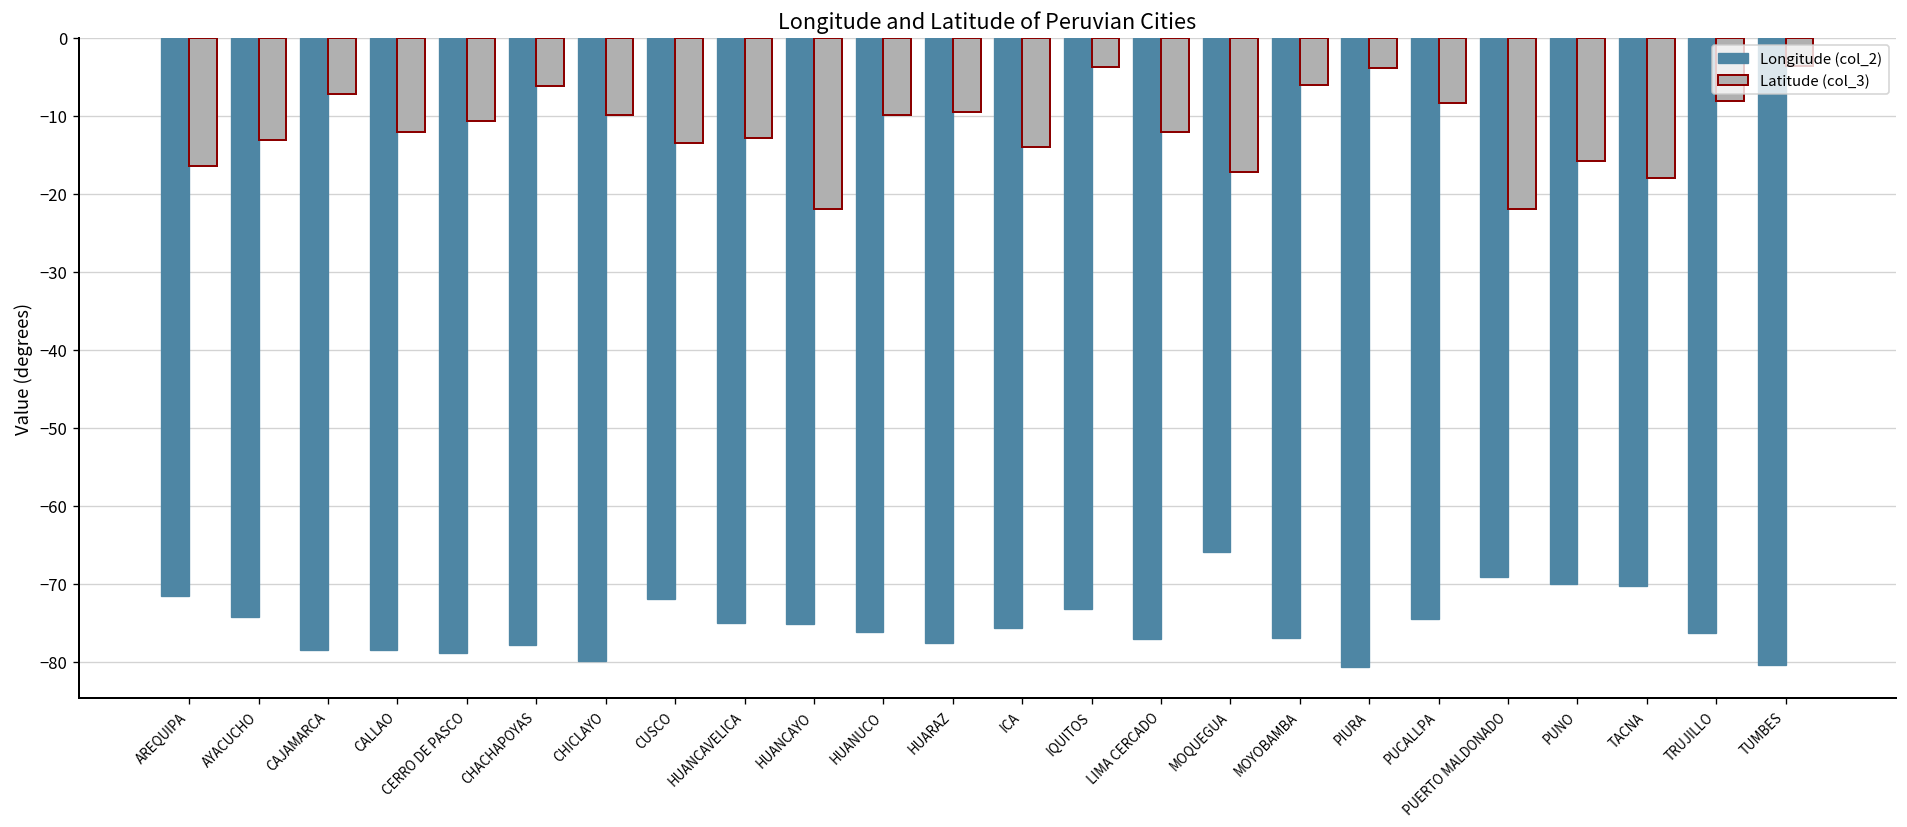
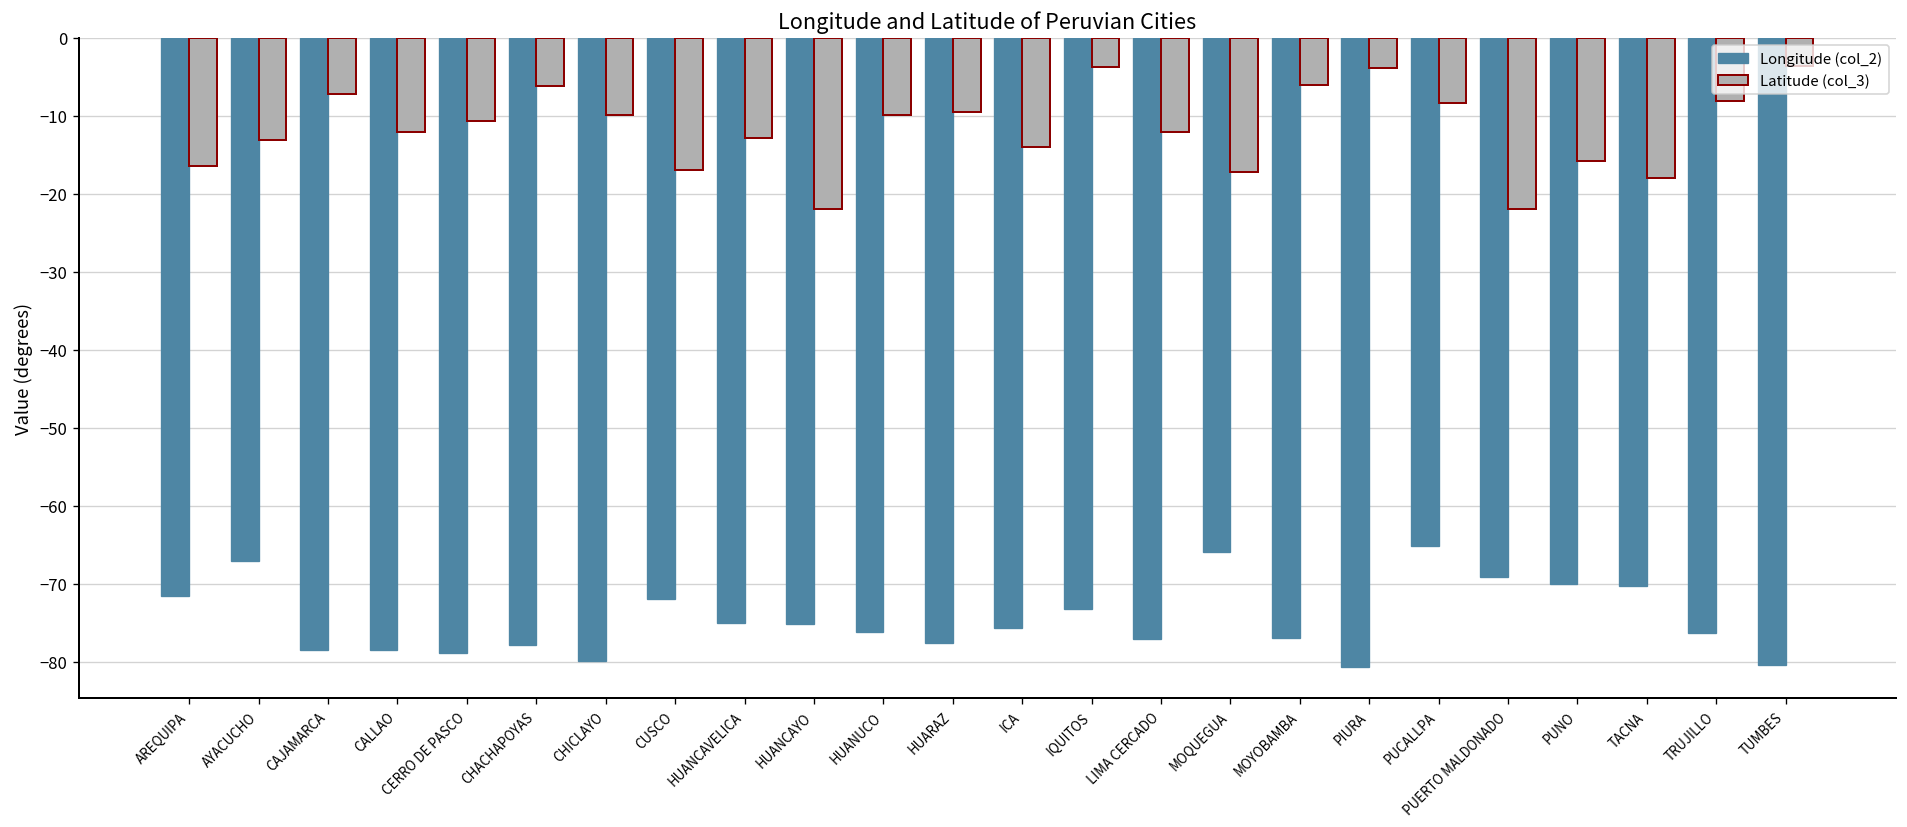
  {
    "Longitude (col_2)": {
      "AREQUIPA": -72,
-     "AYACUCHO": -74,
+     "AYACUCHO": -67,
      "CAJAMARCA": -79,
      "CALLAO": -78,
      "CERRO DE PASCO": -79,
      "CHACHAPOYAS": -78,
      "CHICLAYO": -80,
      "CUSCO": -72,
      "HUANCAVELICA": -75,
      "HUANCAYO": -75,
      "HUANUCO": -76,
      "HUARAZ": -78,
      "ICA": -76,
      "IQUITOS": -73,
      "LIMA CERCADO": -77,
      "MOQUEGUA": -66,
      "MOYOBAMBA": -77,
      "PIURA": -81,
-     "PUCALLPA": -75,
+     "PUCALLPA": -65,
      "PUERTO MALDONADO": -69,
      "PUNO": -70,
      "TACNA": -70,
      "TRUJILLO": -76,
      "TUMBES": -80
    },
    "Latitude (col_3)": {
      "AREQUIPA": -16,
      "AYACUCHO": -13,
      "CAJAMARCA": -7,
      "CALLAO": -12,
      "CERRO DE PASCO": -11,
      "CHACHAPOYAS": -6,
      "CHICLAYO": -10,
-     "CUSCO": -14,
+     "CUSCO": -17,
      "HUANCAVELICA": -13,
      "HUANCAYO": -22,
      "HUANUCO": -10,
      "HUARAZ": -10,
      "ICA": -14,
      "IQUITOS": -4,
      "LIMA CERCADO": -12,
      "MOQUEGUA": -17,
      "MOYOBAMBA": -6,
      "PIURA": -4,
      "PUCALLPA": -8,
      "PUERTO MALDONADO": -22,
      "PUNO": -16,
      "TACNA": -18,
      "TRUJILLO": -8
    }
  }
